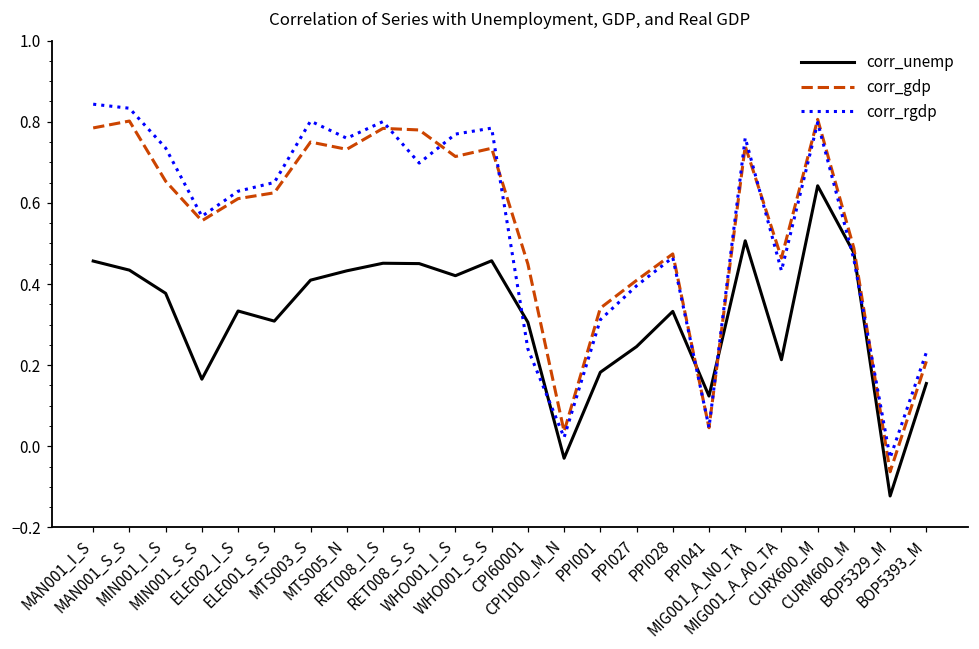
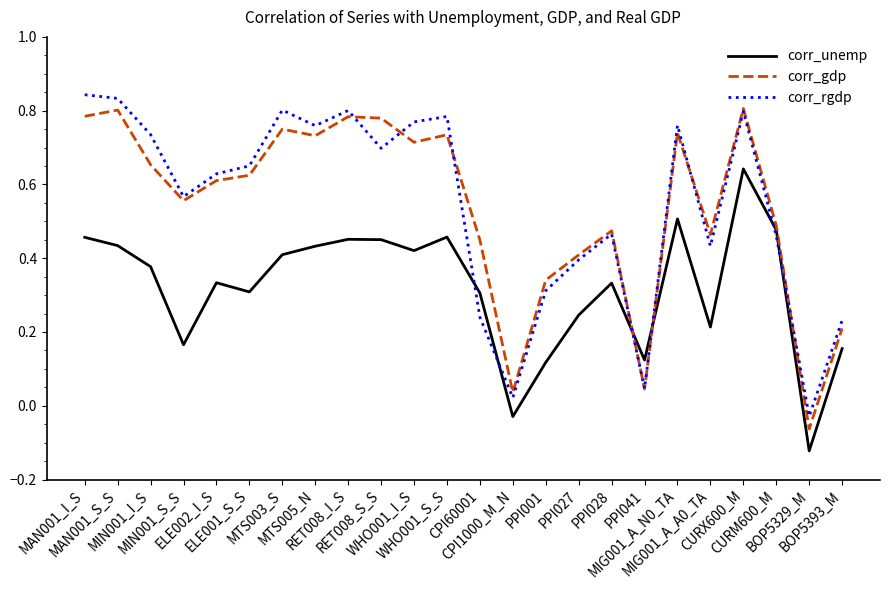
  {
    "corr_unemp": {
      "MAN001_I_S": 0.46,
      "MAN001_S_S": 0.43,
      "MIN001_I_S": 0.38,
      "MIN001_S_S": 0.17,
      "ELE002_I_S": 0.33,
      "ELE001_S_S": 0.31,
      "MTS003_S": 0.41,
      "MTS005_N": 0.43,
      "RET008_I_S": 0.45,
      "RET008_S_S": 0.45,
      "WHO001_I_S": 0.42,
      "WHO001_S_S": 0.46,
      "CPI60001": 0.31,
      "CPI1000_M_N": -0.03,
-     "PPI001": 0.18,
+     "PPI001": 0.12,
      "PPI027": 0.25,
      "PPI028": 0.33,
      "PPI041": 0.12,
      "MIG001_A_N0_TA": 0.51,
      "MIG001_A_A0_TA": 0.21,
      "CURX600_M": 0.64,
      "CURM600_M": 0.48,
      "BOP5329_M": -0.12,
      "BOP5393_M": 0.15
    },
    "corr_gdp": {
      "MAN001_I_S": 0.78,
      "MAN001_S_S": 0.80,
      "MIN001_I_S": 0.65,
      "MIN001_S_S": 0.56,
      "ELE002_I_S": 0.61,
      "ELE001_S_S": 0.62,
      "MTS003_S": 0.75,
      "MTS005_N": 0.73,
      "RET008_I_S": 0.78,
      "RET008_S_S": 0.78,
      "WHO001_I_S": 0.71,
      "WHO001_S_S": 0.73,
      "CPI60001": 0.45,
      "CPI1000_M_N": 0.04,
      "PPI001": 0.34,
      "PPI027": 0.41,
      "PPI028": 0.47,
      "MIG001_A_N0_TA": 0.74,
      "MIG001_A_A0_TA": 0.46,
      "CURX600_M": 0.81,
      "CURM600_M": 0.49,
      "BOP5329_M": -0.06,
      "BOP5393_M": 0.21
    },
    "corr_rgdp": {
      "MAN001_I_S": 0.84,
      "MAN001_S_S": 0.83,
      "MIN001_I_S": 0.74,
      "MIN001_S_S": 0.57,
      "ELE002_I_S": 0.63,
      "ELE001_S_S": 0.65,
      "MTS003_S": 0.80,
      "MTS005_N": 0.76,
      "RET008_I_S": 0.80,
      "RET008_S_S": 0.70,
      "WHO001_I_S": 0.77,
      "WHO001_S_S": 0.78,
      "CPI60001": 0.24,
      "CPI1000_M_N": 0.02,
      "PPI001": 0.31,
      "PPI027": 0.40,
      "PPI028": 0.47,
      "MIG001_A_N0_TA": 0.76,
      "MIG001_A_A0_TA": 0.43,
      "CURX600_M": 0.80,
      "CURM600_M": 0.46,
      "BOP5329_M": -0.03,
      "BOP5393_M": 0.23
    }
  }
